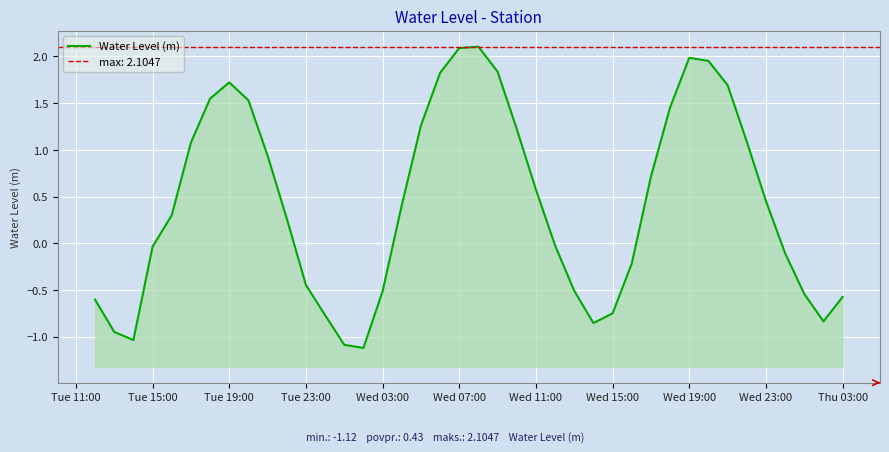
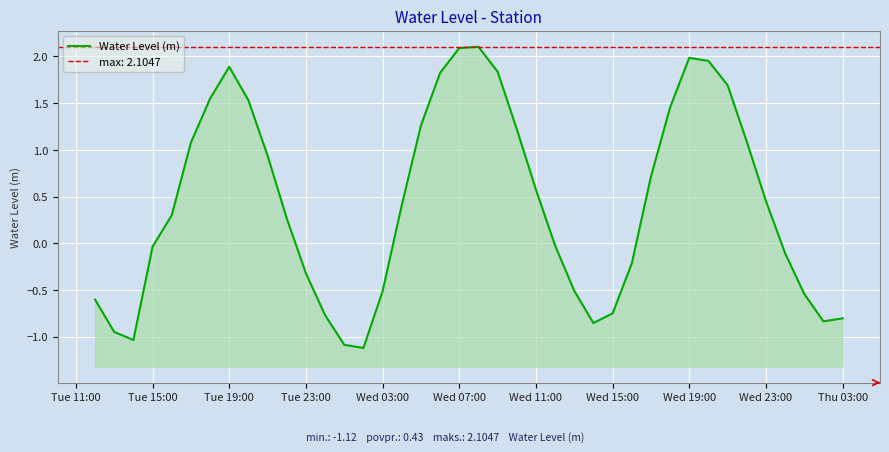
  {
    "Tue 15:00": 0.0,
-   "Tue 19:00": 1.7,
-   "Tue 23:00": -0.4,
+   "Tue 19:00": 1.9,
+   "Tue 23:00": -0.3,
    "Wed 03:00": -0.5,
    "Wed 07:00": 2.1,
    "Wed 11:00": 0.6,
    "Wed 15:00": -0.7,
    "Wed 19:00": 2.0,
    "Wed 23:00": 0.5,
-   "Thu 03:00": -0.6
+   "Thu 03:00": -0.8
  }
